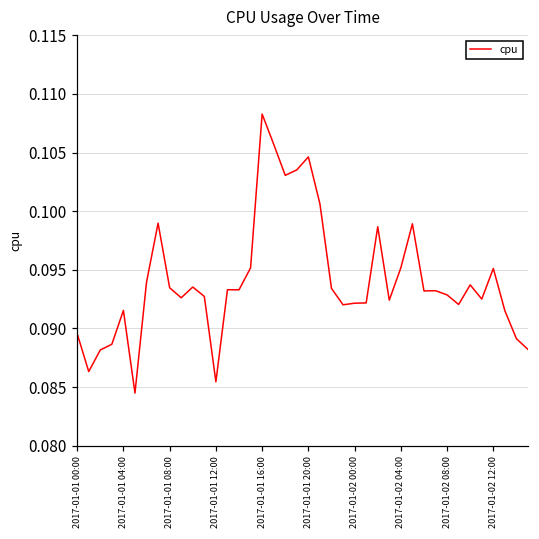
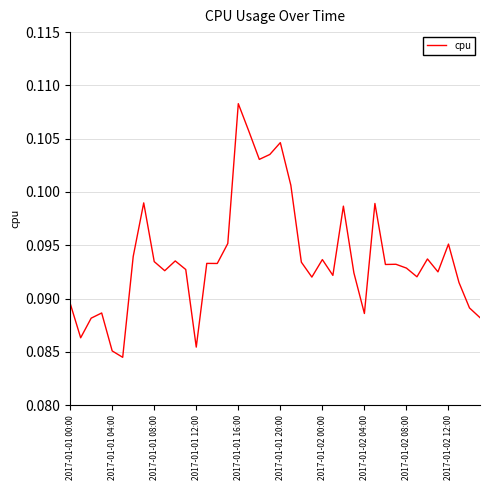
  {
    "2017-01-01 00:00": 0.0896,
-   "2017-01-01 04:00": 0.0915,
+   "2017-01-01 04:00": 0.0851,
    "2017-01-01 08:00": 0.0935,
    "2017-01-01 12:00": 0.0854,
    "2017-01-01 16:00": 0.1083,
    "2017-01-01 20:00": 0.1046,
-   "2017-01-02 00:00": 0.0922,
-   "2017-01-02 04:00": 0.0952,
+   "2017-01-02 00:00": 0.0937,
+   "2017-01-02 04:00": 0.0886,
    "2017-01-02 08:00": 0.0929,
    "2017-01-02 12:00": 0.0951
  }
